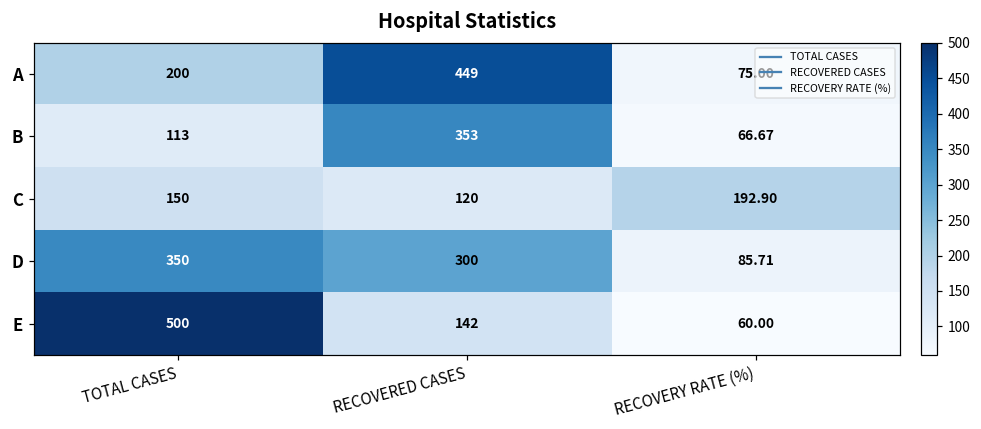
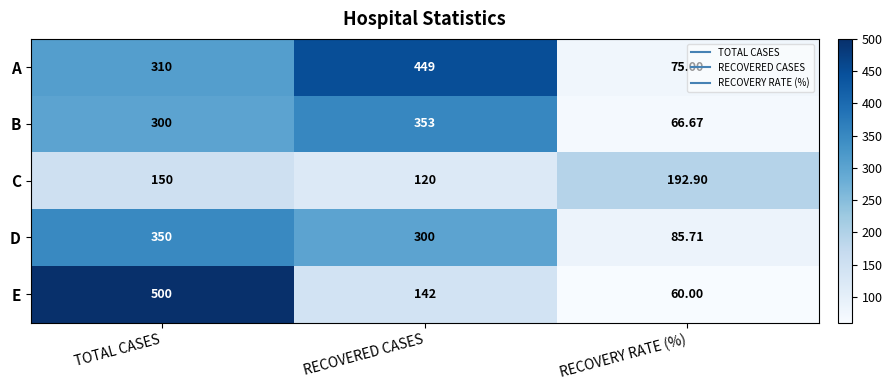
  {
    "A": {
-     "TOTAL CASES": 200,
+     "TOTAL CASES": 310,
      "RECOVERED CASES": 449
    },
    "B": {
-     "TOTAL CASES": 113,
+     "TOTAL CASES": 300,
      "RECOVERED CASES": 353,
      "RECOVERY RATE (%)": 66.67
    },
    "C": {
      "TOTAL CASES": 150,
      "RECOVERED CASES": 120,
      "RECOVERY RATE (%)": 192.90
    },
    "D": {
      "TOTAL CASES": 350,
      "RECOVERED CASES": 300,
      "RECOVERY RATE (%)": 85.71
    },
    "E": {
      "TOTAL CASES": 500,
      "RECOVERED CASES": 142,
      "RECOVERY RATE (%)": 60.00
    }
  }
